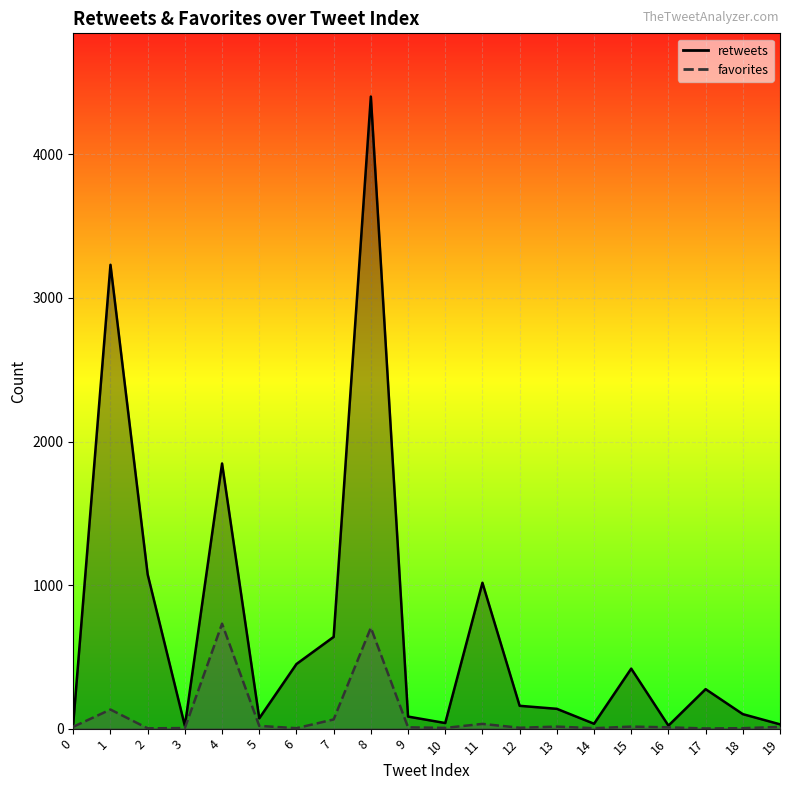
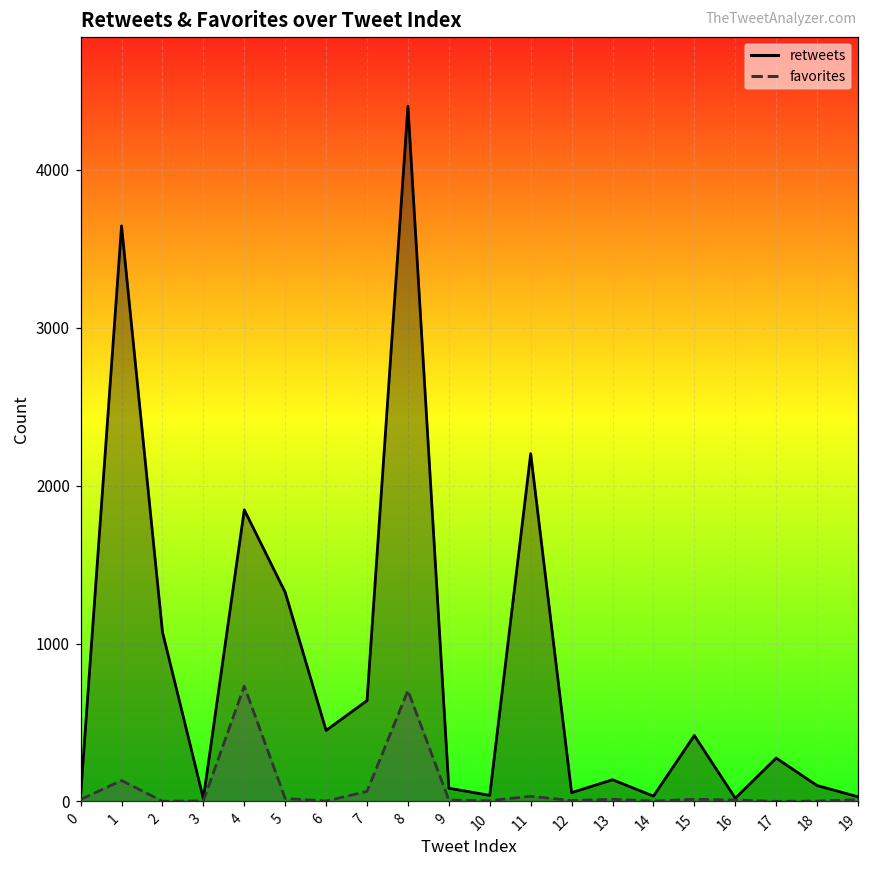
  {
    "retweets": {
      "0": 40,
-     "1": 3230,
+     "1": 3650,
      "2": 1070,
      "4": 1850,
-     "5": 70,
+     "5": 1330,
      "6": 450,
      "7": 640,
      "8": 4400,
      "9": 80,
      "10": 40,
-     "11": 1020,
-     "12": 160,
+     "11": 2200,
+     "12": 60,
      "13": 140,
      "14": 30,
      "15": 420,
      "17": 280,
      "18": 100,
      "19": 30
    }
  }
